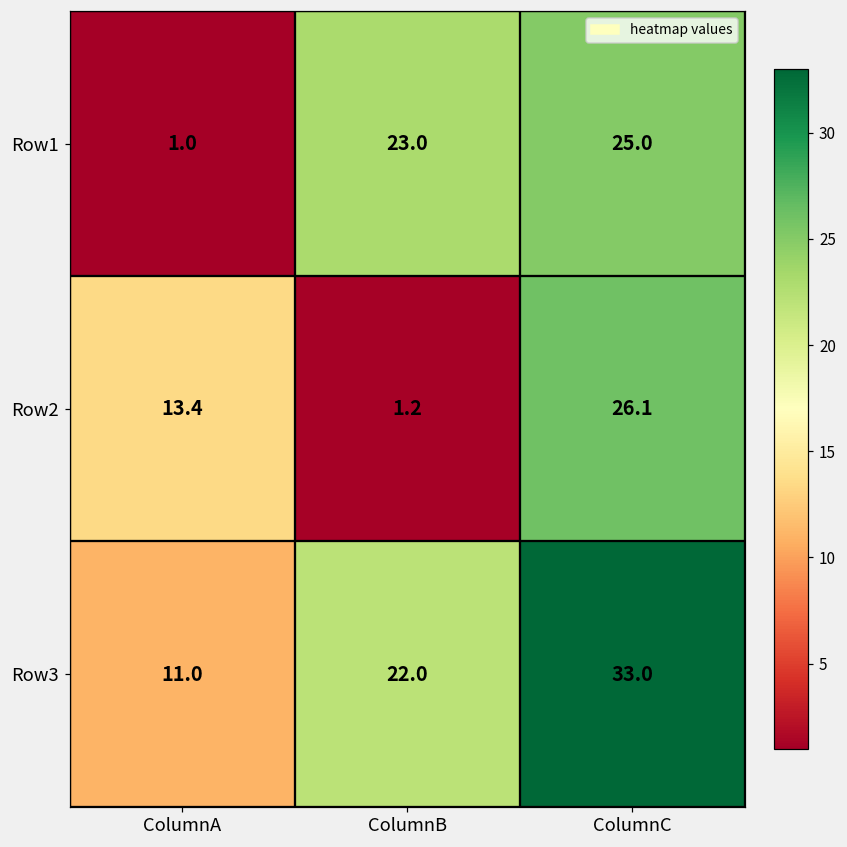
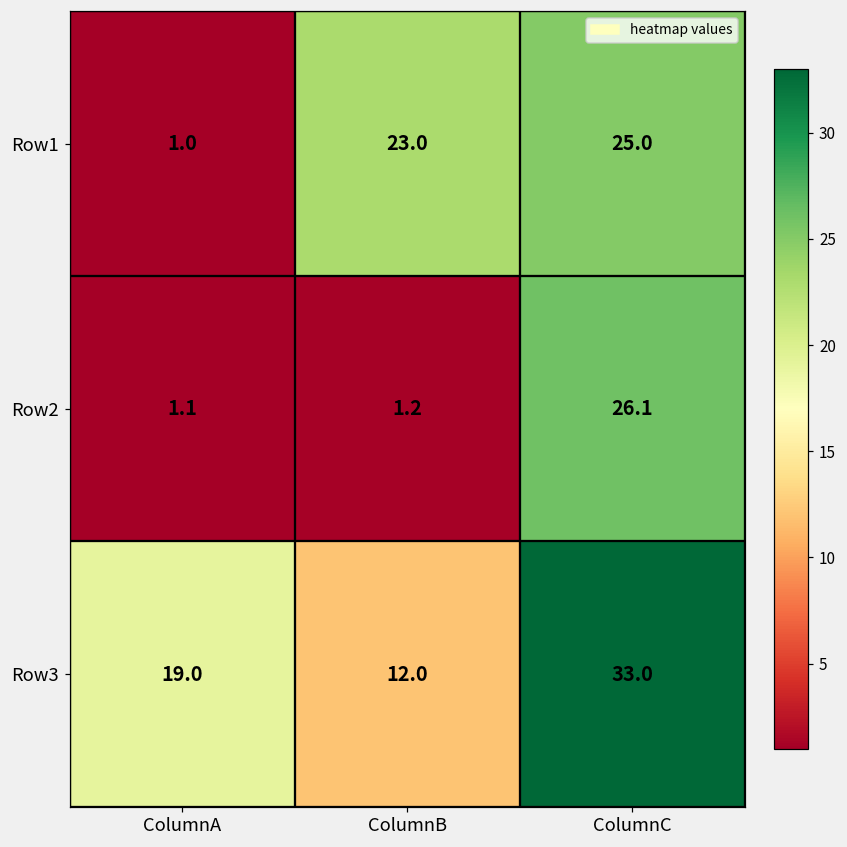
  {
    "Row1": {
      "ColumnA": 1.0,
      "ColumnB": 23.0,
      "ColumnC": 25.0
    },
    "Row2": {
-     "ColumnA": 13.4,
+     "ColumnA": 1.1,
      "ColumnB": 1.2,
      "ColumnC": 26.1
    },
    "Row3": {
-     "ColumnA": 11.0,
-     "ColumnB": 22.0,
+     "ColumnA": 19.0,
+     "ColumnB": 12.0,
      "ColumnC": 33.0
    }
  }
